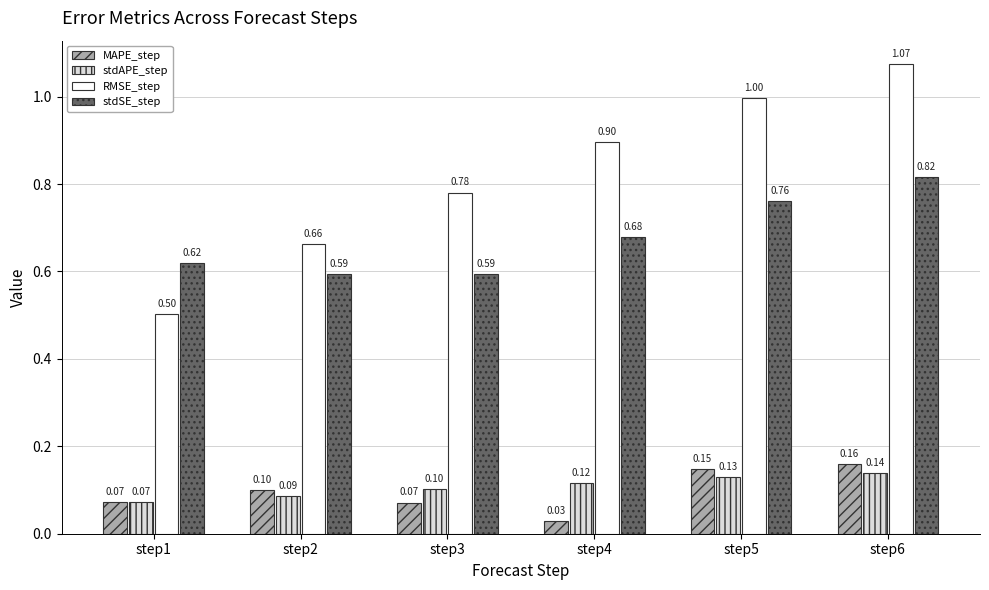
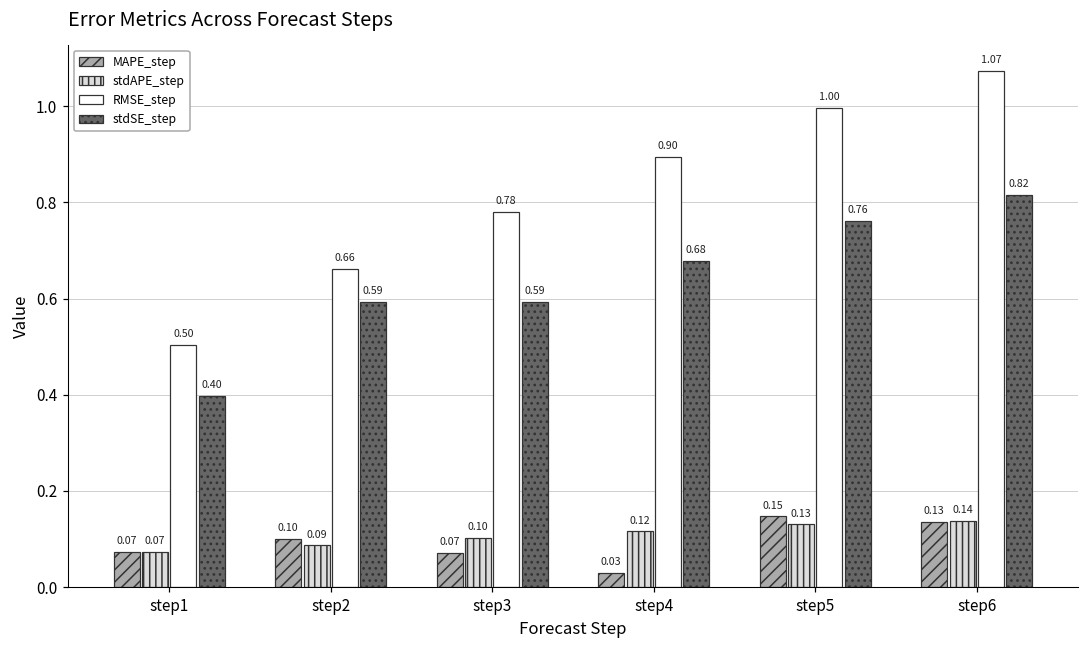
  {
    "MAPE_step": {
      "step1": 0.07,
      "step2": 0.10,
      "step3": 0.07,
      "step4": 0.03,
      "step5": 0.15,
-     "step6": 0.16
+     "step6": 0.13
    },
    "stdSE_step": {
-     "step1": 0.62,
+     "step1": 0.40,
      "step2": 0.59,
      "step3": 0.59,
      "step4": 0.68,
      "step5": 0.76,
      "step6": 0.82
    }
  }
